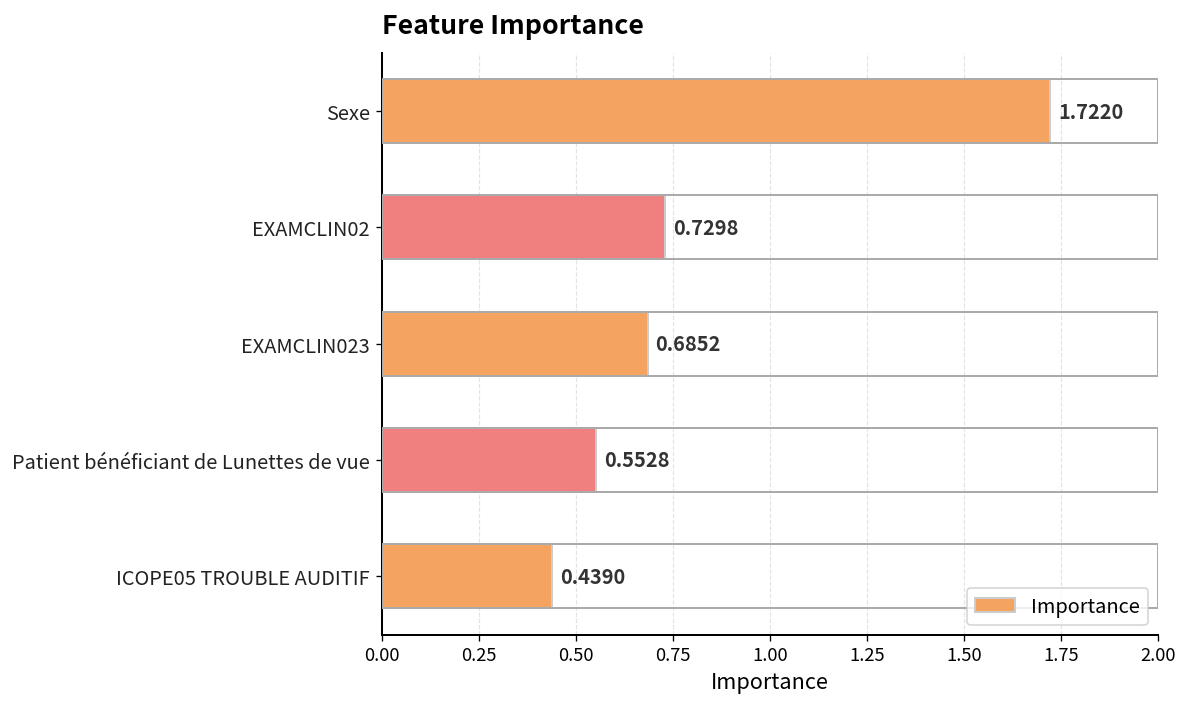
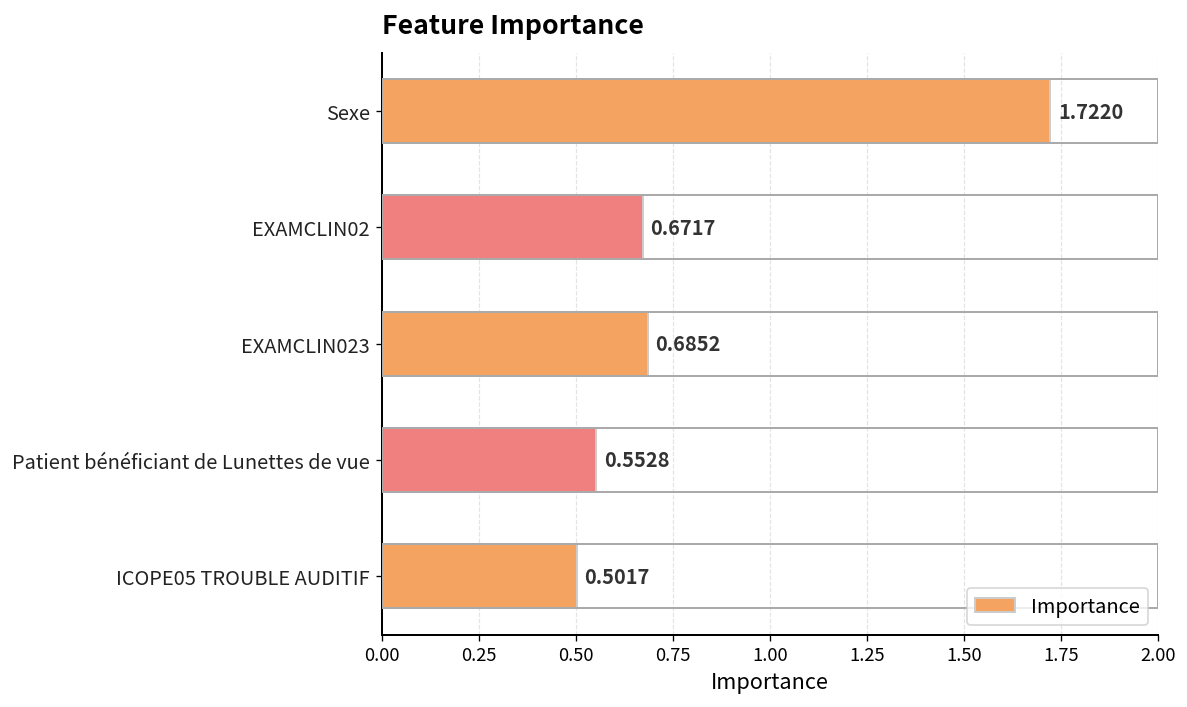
  {
    "Sexe": 1.7220,
-   "EXAMCLIN02": 0.7298,
+   "EXAMCLIN02": 0.6717,
    "EXAMCLIN023": 0.6852,
    "Patient bénéficiant de Lunettes de vue": 0.5528,
-   "ICOPE05 TROUBLE AUDITIF": 0.4390
+   "ICOPE05 TROUBLE AUDITIF": 0.5017
  }
